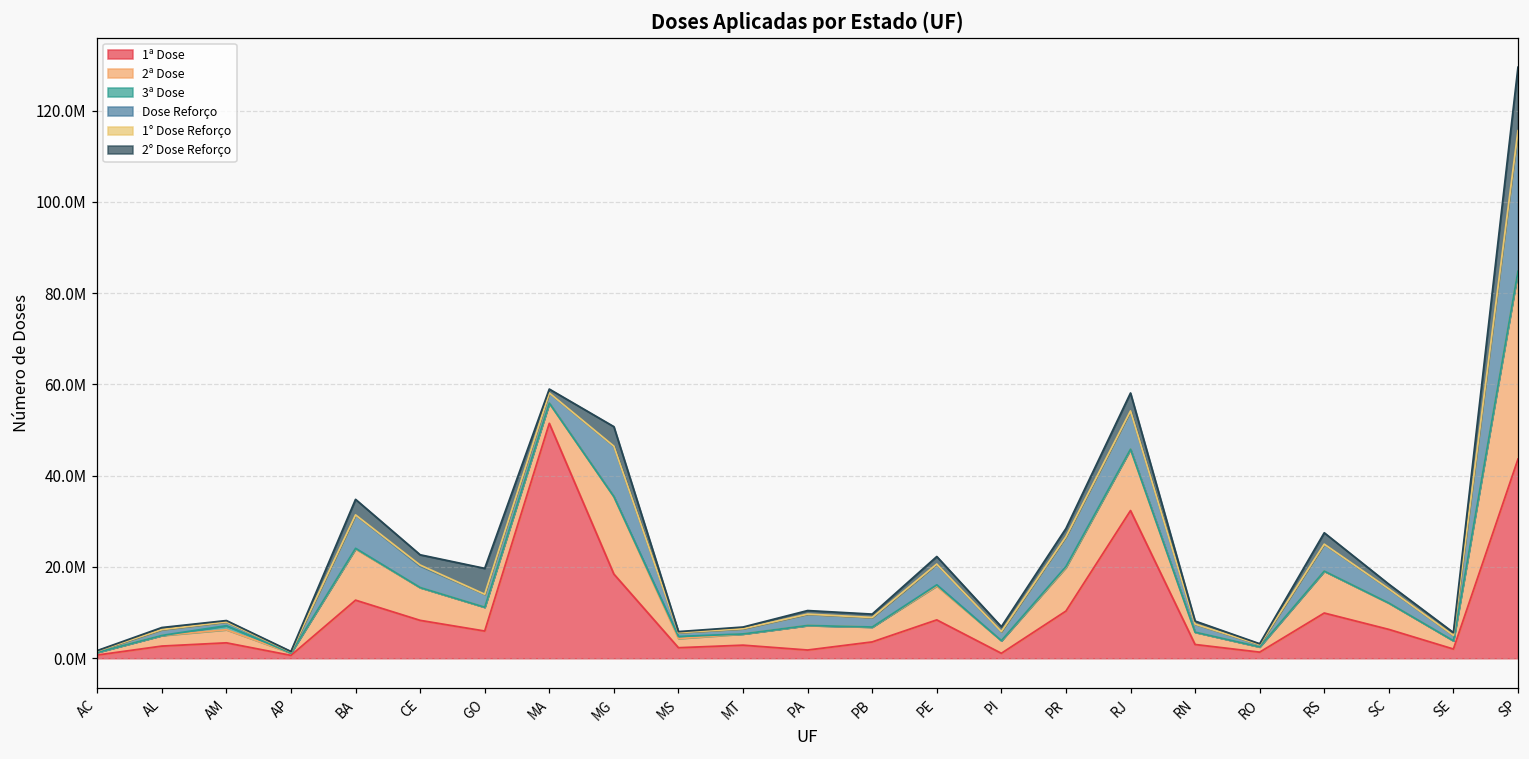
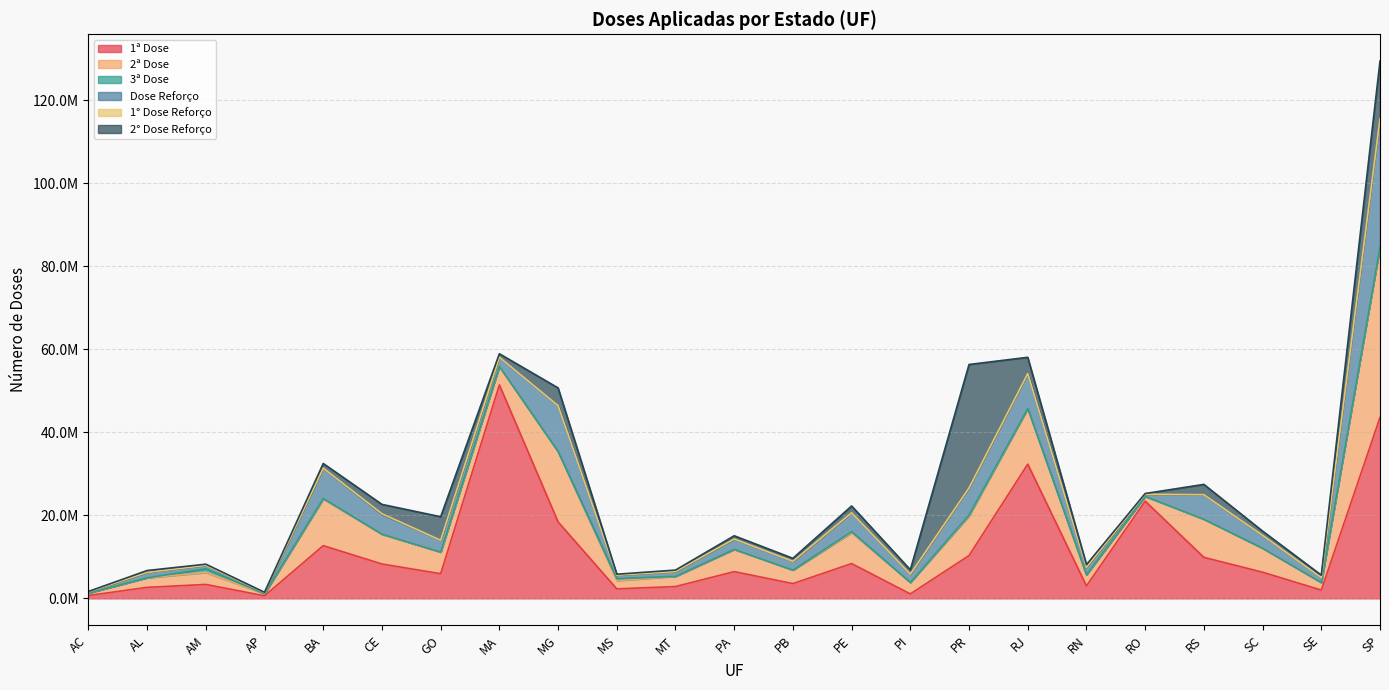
  {
    "1ª Dose": {
      "AL": 3000000,
      "AM": 3000000,
      "BA": 13000000,
      "CE": 8000000,
      "GO": 6000000,
      "MA": 51000000,
      "MG": 18000000,
      "MS": 2000000,
      "MT": 3000000,
-     "PA": 2000000,
+     "PA": 6000000,
      "PB": 4000000,
      "PE": 8000000,
      "PI": 1000000,
      "PR": 10000000,
      "RJ": 32000000,
      "RN": 3000000,
-     "RO": 1000000,
+     "RO": 23000000,
      "RS": 10000000,
      "SC": 6000000,
      "SE": 2000000,
      "SP": 44000000
    },
    "2° Dose Reforço": {
-     "BA": 3000000,
+     "BA": 1000000,
      "CE": 2000000,
      "GO": 6000000,
      "MA": 1000000,
      "MG": 4000000,
      "PA": 1000000,
      "PB": 1000000,
      "PE": 2000000,
      "PI": 1000000,
-     "PR": 2000000,
+     "PR": 30000000,
      "RJ": 4000000,
      "RN": 1000000,
      "RS": 2000000,
      "SC": 1000000,
      "SP": 14000000
    }
  }
